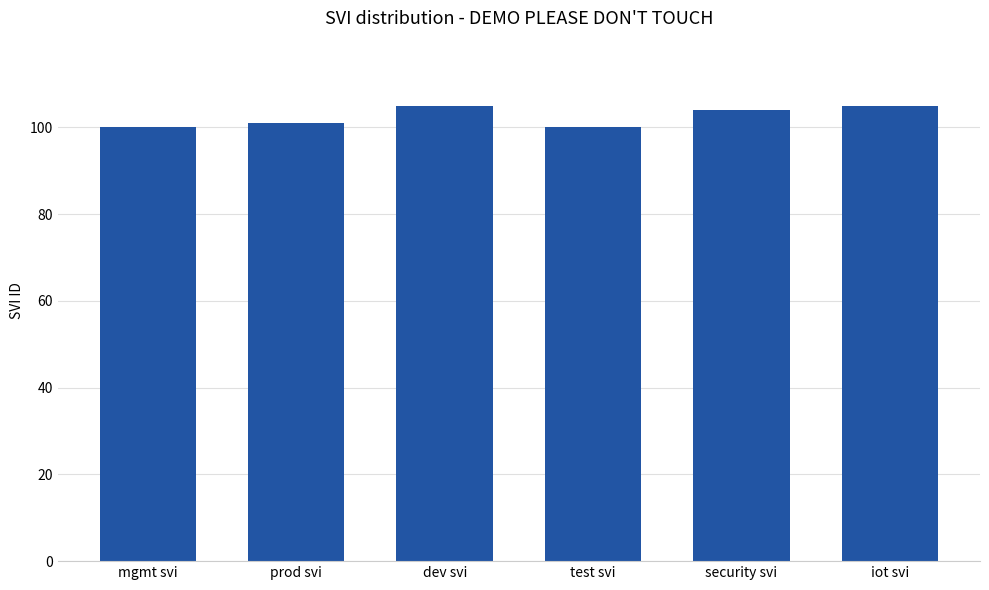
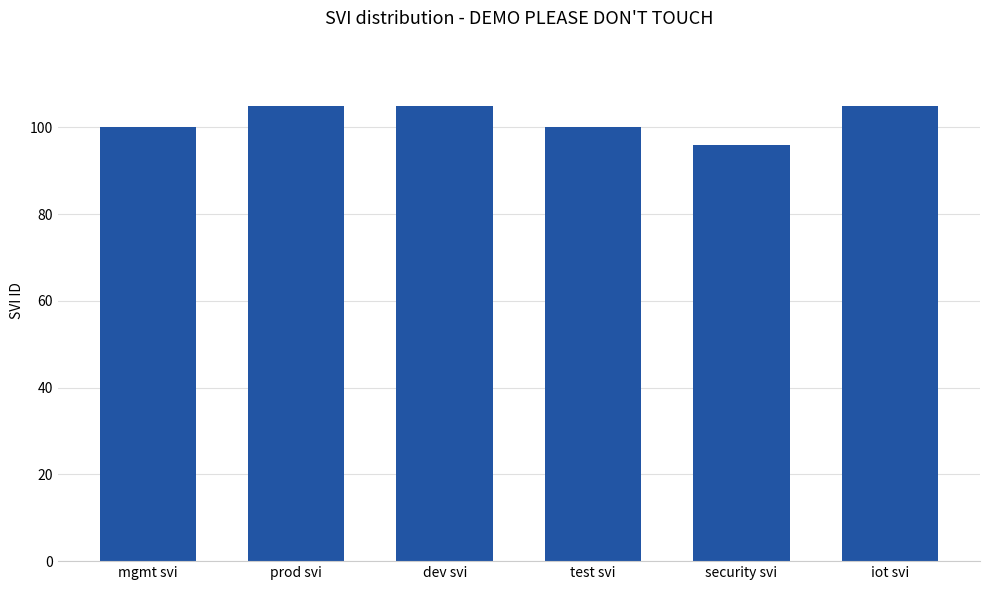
  {
    "mgmt svi": 100,
-   "prod svi": 101,
+   "prod svi": 105,
    "dev svi": 105,
    "test svi": 100,
-   "security svi": 104,
+   "security svi": 96,
    "iot svi": 105
  }
